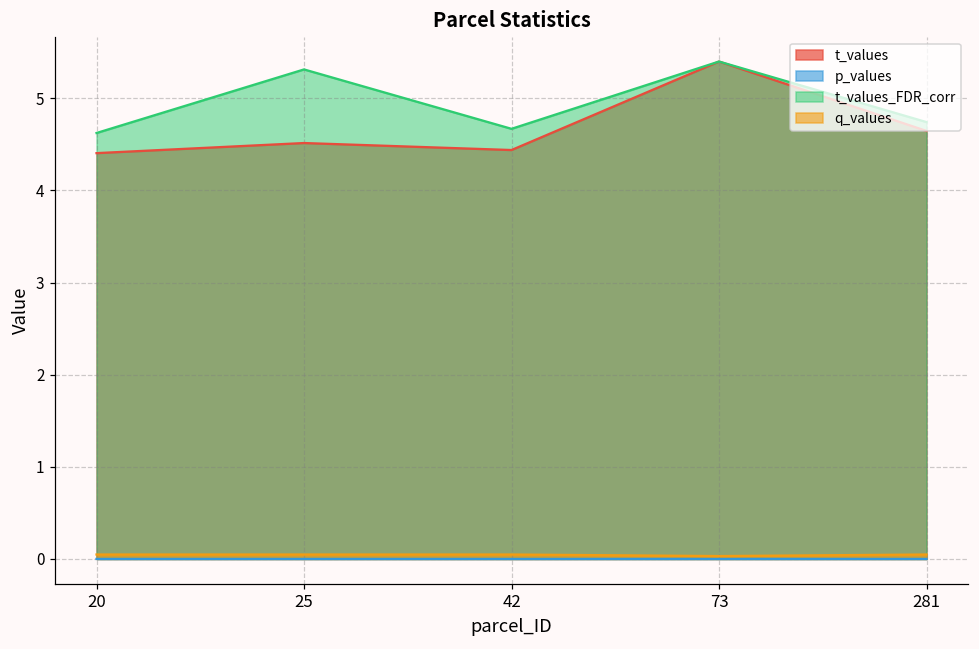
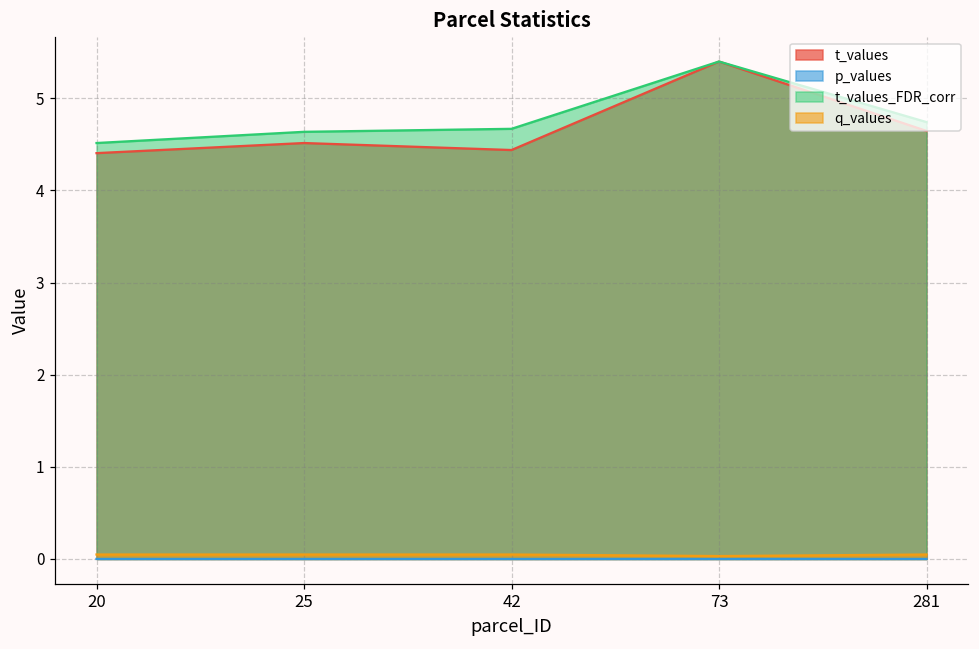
  {
    "t_values": {
      "20": 4.4,
      "25": 4.5,
      "42": 4.4
    },
    "p_values": {
      "20": 0.0,
      "25": 0.0,
      "42": 0.0,
      "73": 0.0,
      "281": 0.0
    },
    "t_values_FDR_corr": {
-     "20": 4.6,
-     "25": 5.3,
+     "20": 4.5,
+     "25": 4.6,
      "42": 4.7
    },
    "q_values": {
      "20": 0.0,
      "25": 0.0,
      "42": 0.0,
      "73": 0.0,
      "281": 0.0
    }
  }
